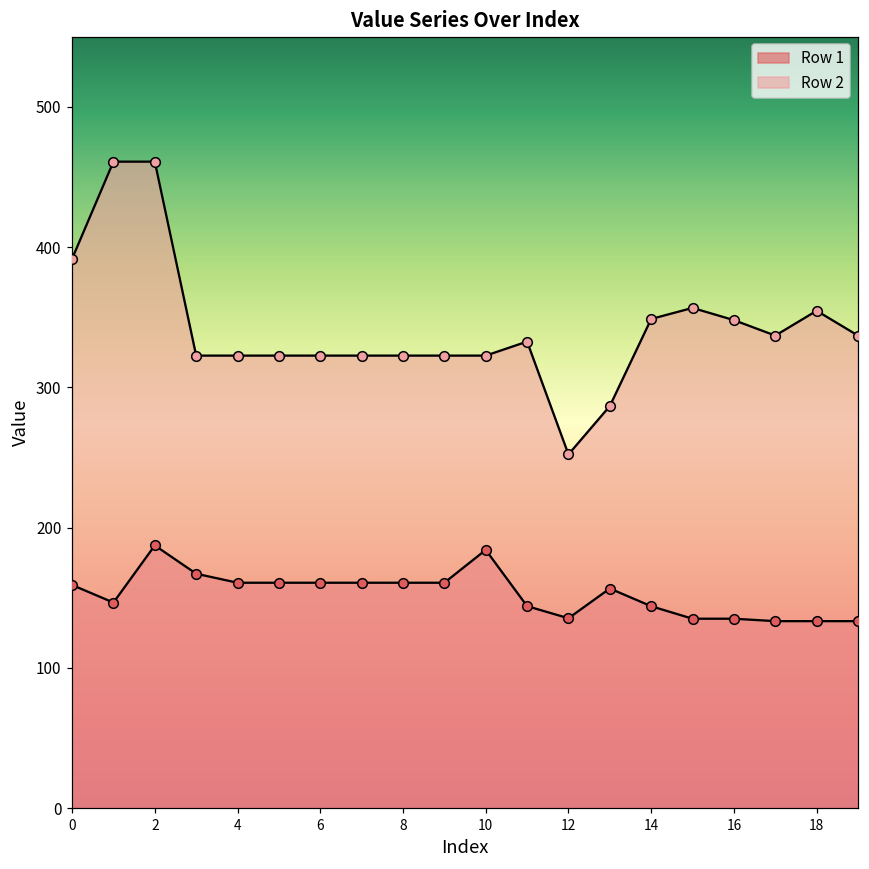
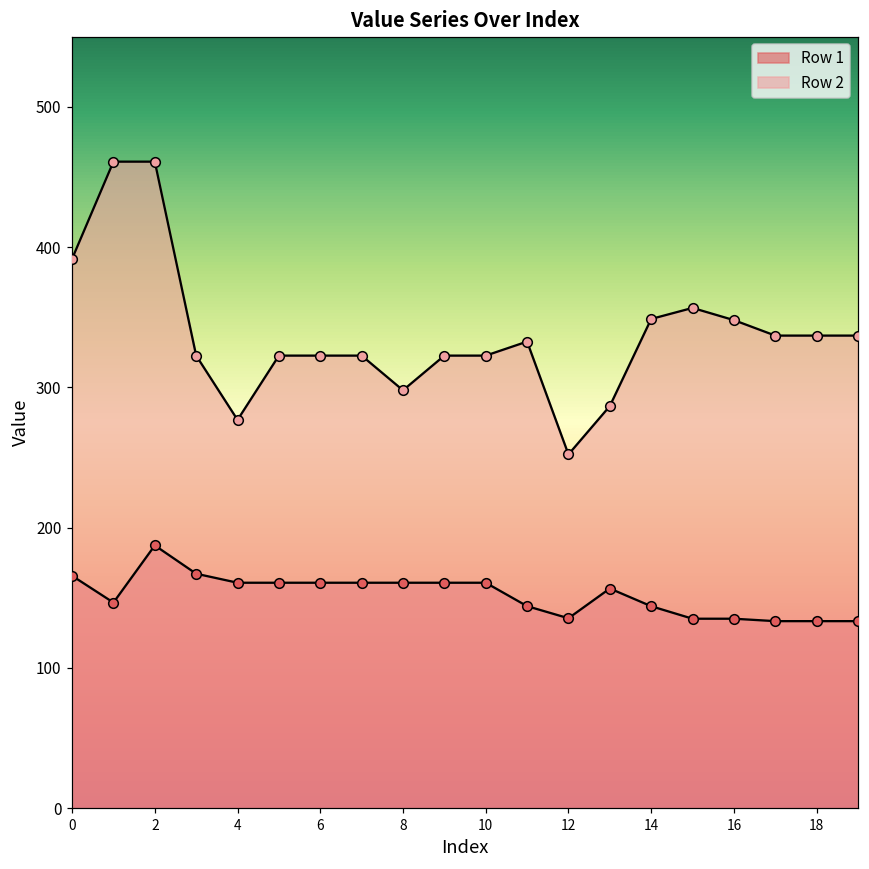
  {
    "Row 1": {
-     "0": 159,
+     "0": 166,
      "2": 187,
      "4": 161,
      "6": 161,
      "8": 161,
-     "10": 184,
+     "10": 161,
      "12": 135,
      "14": 144,
      "16": 135,
      "18": 133
    },
    "Row 2": {
      "0": 392,
      "2": 461,
-     "4": 323,
+     "4": 277,
      "6": 323,
-     "8": 323,
+     "8": 298,
      "10": 323,
      "12": 252,
      "14": 349,
      "16": 348,
-     "18": 355
+     "18": 337
    }
  }
